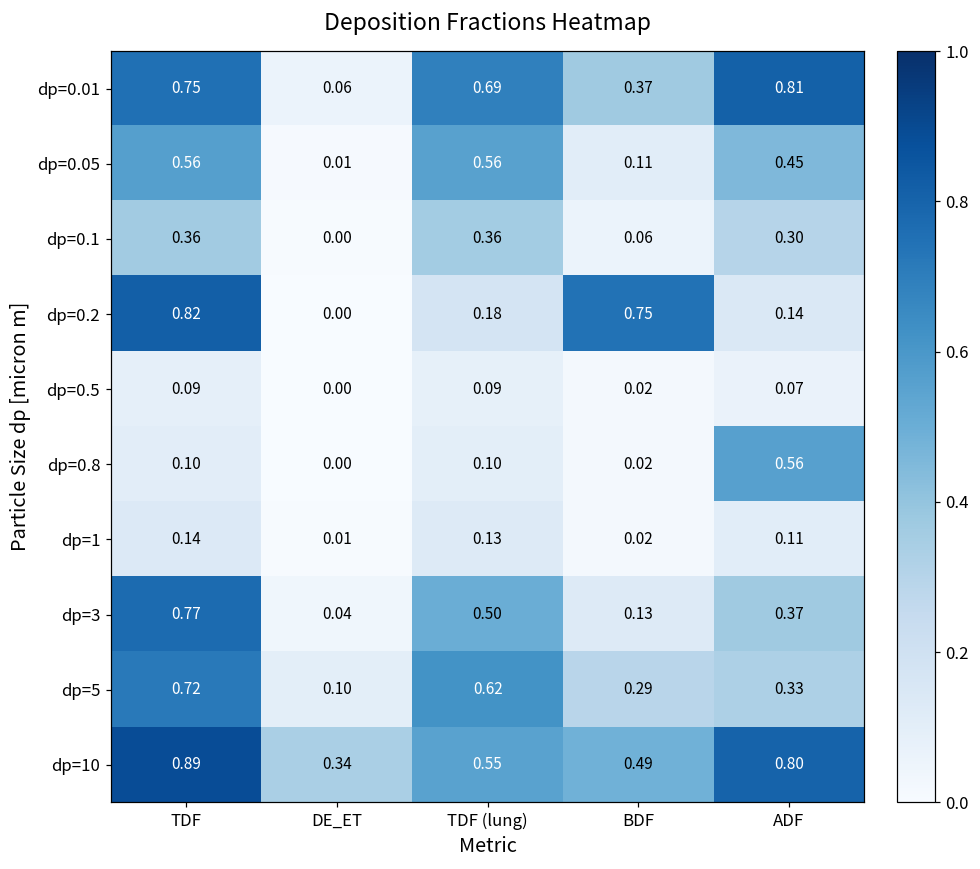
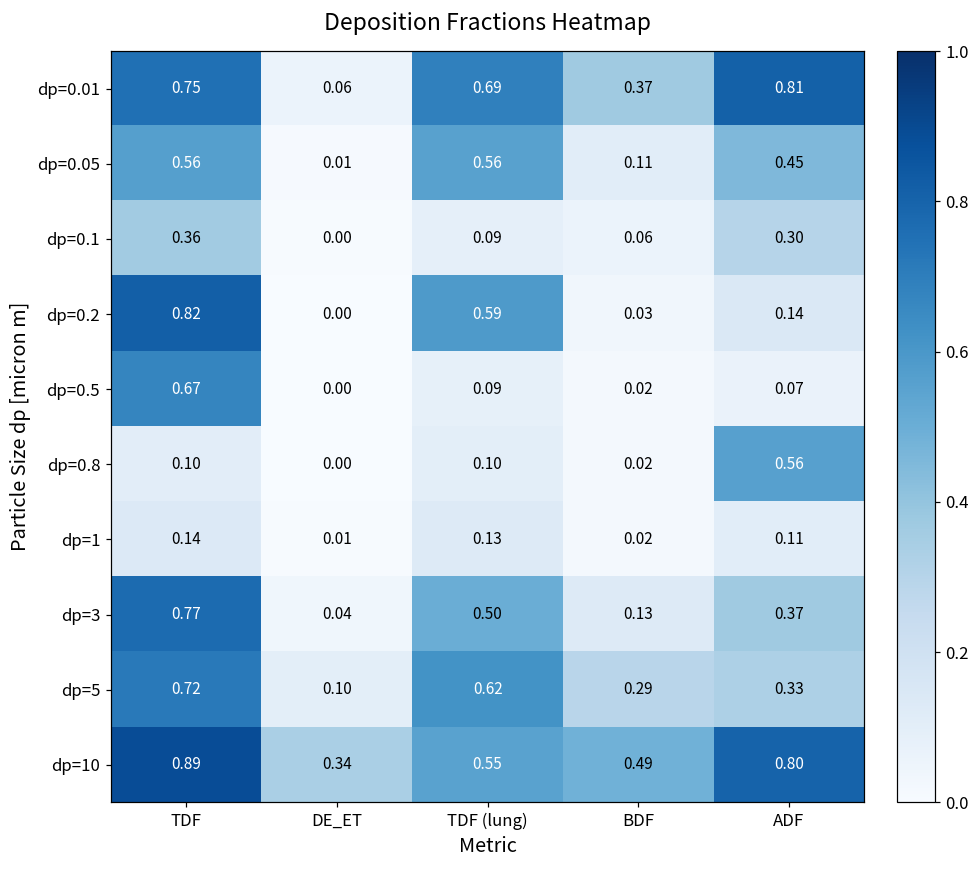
  {
    "dp=0.01": {
      "TDF": 0.75,
      "DE_ET": 0.06,
      "TDF (lung)": 0.69,
      "BDF": 0.37,
      "ADF": 0.81
    },
    "dp=0.05": {
      "TDF": 0.56,
      "DE_ET": 0.01,
      "TDF (lung)": 0.56,
      "BDF": 0.11,
      "ADF": 0.45
    },
    "dp=0.1": {
      "TDF": 0.36,
      "DE_ET": 0.00,
-     "TDF (lung)": 0.36,
+     "TDF (lung)": 0.09,
      "BDF": 0.06,
      "ADF": 0.30
    },
    "dp=0.2": {
      "TDF": 0.82,
      "DE_ET": 0.00,
-     "TDF (lung)": 0.18,
-     "BDF": 0.75,
+     "TDF (lung)": 0.59,
+     "BDF": 0.03,
      "ADF": 0.14
    },
    "dp=0.5": {
-     "TDF": 0.09,
+     "TDF": 0.67,
      "DE_ET": 0.00,
      "TDF (lung)": 0.09,
      "BDF": 0.02,
      "ADF": 0.07
    },
    "dp=0.8": {
      "TDF": 0.10,
      "DE_ET": 0.00,
      "TDF (lung)": 0.10,
      "BDF": 0.02,
      "ADF": 0.56
    },
    "dp=1": {
      "TDF": 0.14,
      "DE_ET": 0.01,
      "TDF (lung)": 0.13,
      "BDF": 0.02,
      "ADF": 0.11
    },
    "dp=3": {
      "TDF": 0.77,
      "DE_ET": 0.04,
      "TDF (lung)": 0.50,
      "BDF": 0.13,
      "ADF": 0.37
    },
    "dp=5": {
      "TDF": 0.72,
      "DE_ET": 0.10,
      "TDF (lung)": 0.62,
      "BDF": 0.29,
      "ADF": 0.33
    },
    "dp=10": {
      "TDF": 0.89,
      "DE_ET": 0.34,
      "TDF (lung)": 0.55,
      "BDF": 0.49,
      "ADF": 0.80
    }
  }
